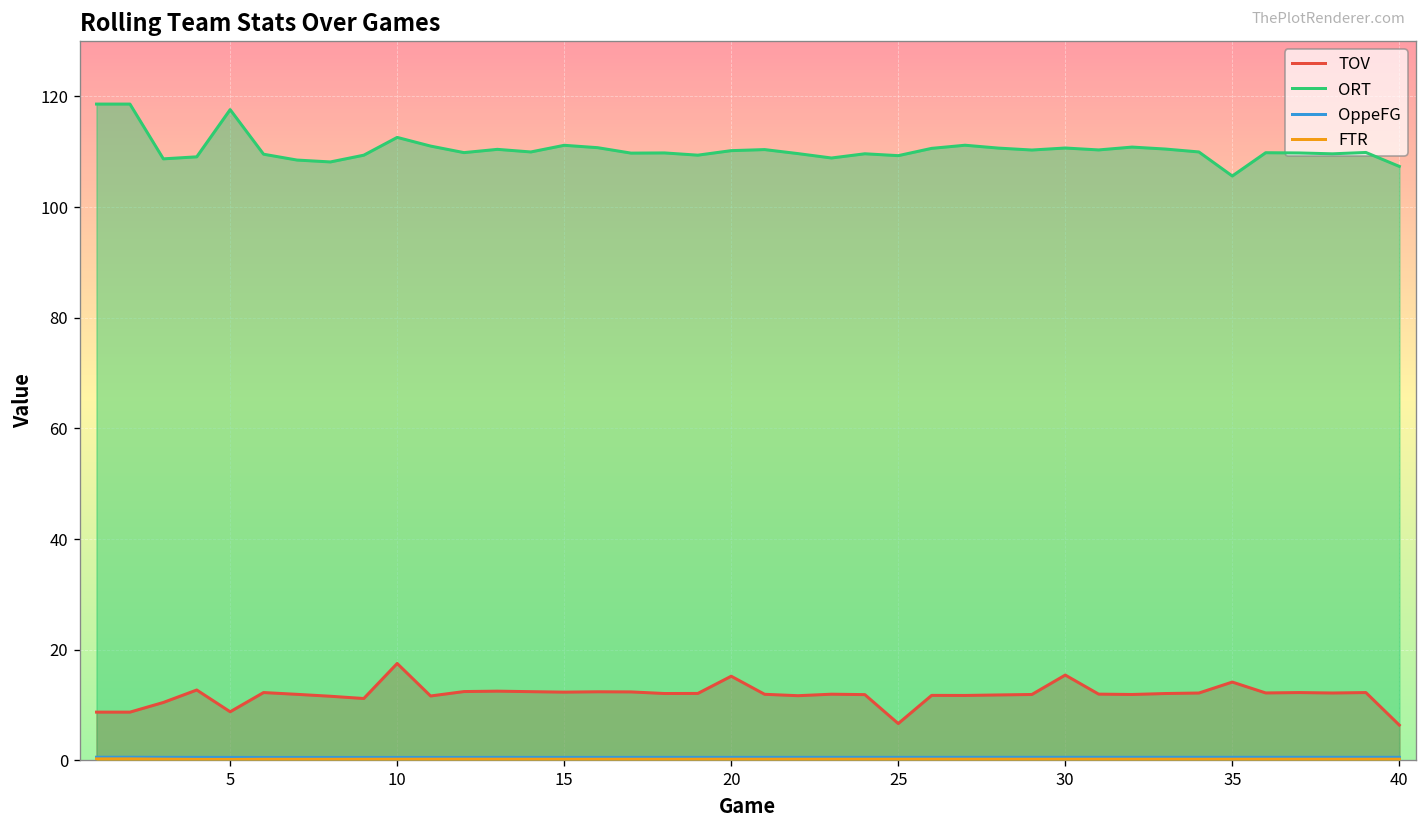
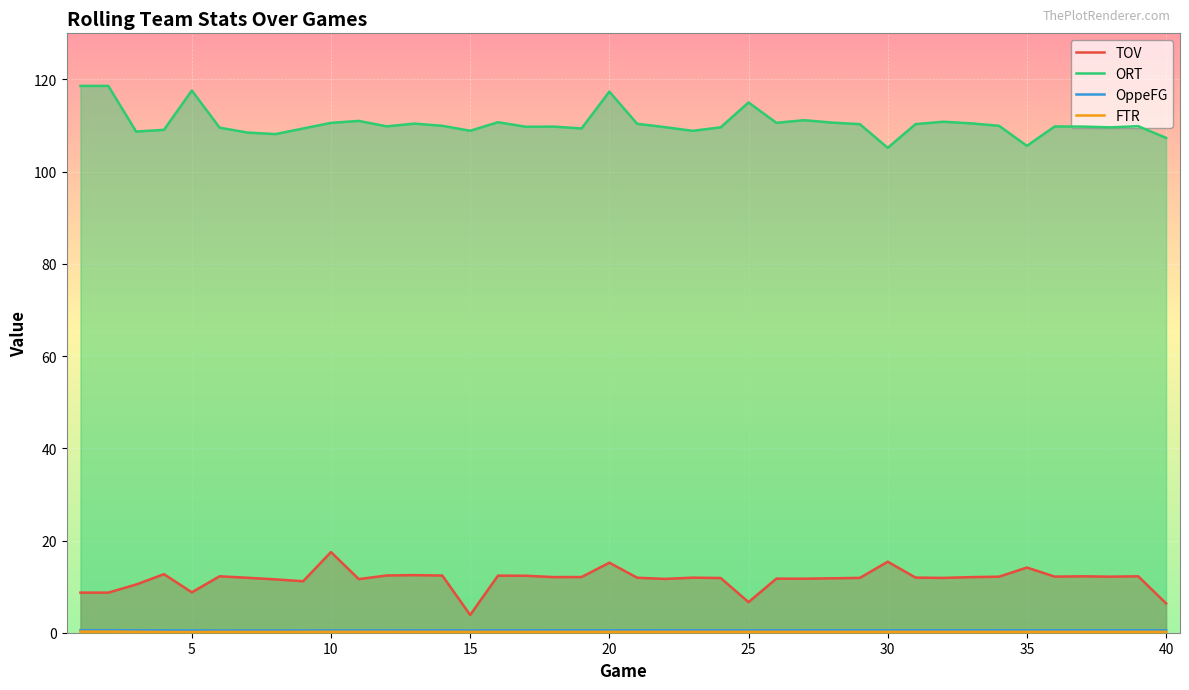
  {
    "TOV": {
      "5": 9,
      "10": 17,
-     "15": 12,
+     "15": 4,
      "20": 15,
      "25": 7,
      "30": 15,
      "35": 14,
      "40": 6
    },
    "ORT": {
      "5": 118,
-     "10": 113,
-     "15": 111,
-     "20": 110,
-     "25": 109,
-     "30": 111,
+     "10": 111,
+     "15": 109,
+     "20": 117,
+     "25": 115,
+     "30": 105,
      "35": 106,
      "40": 107
    }
  }
